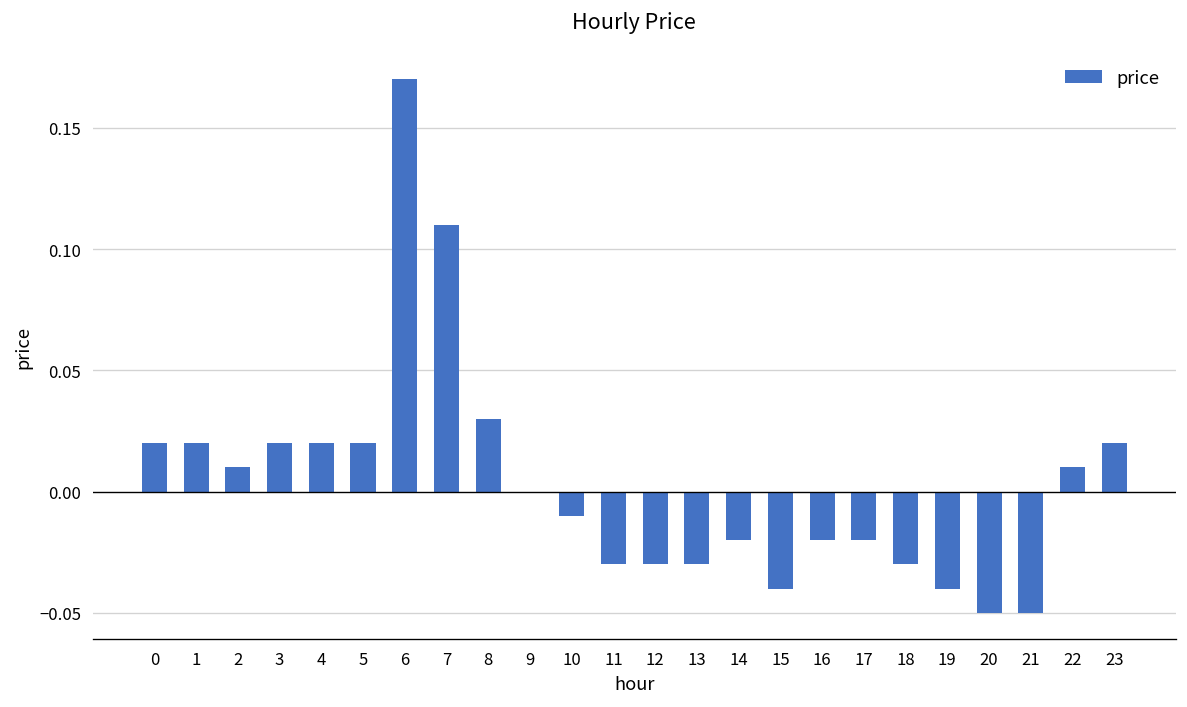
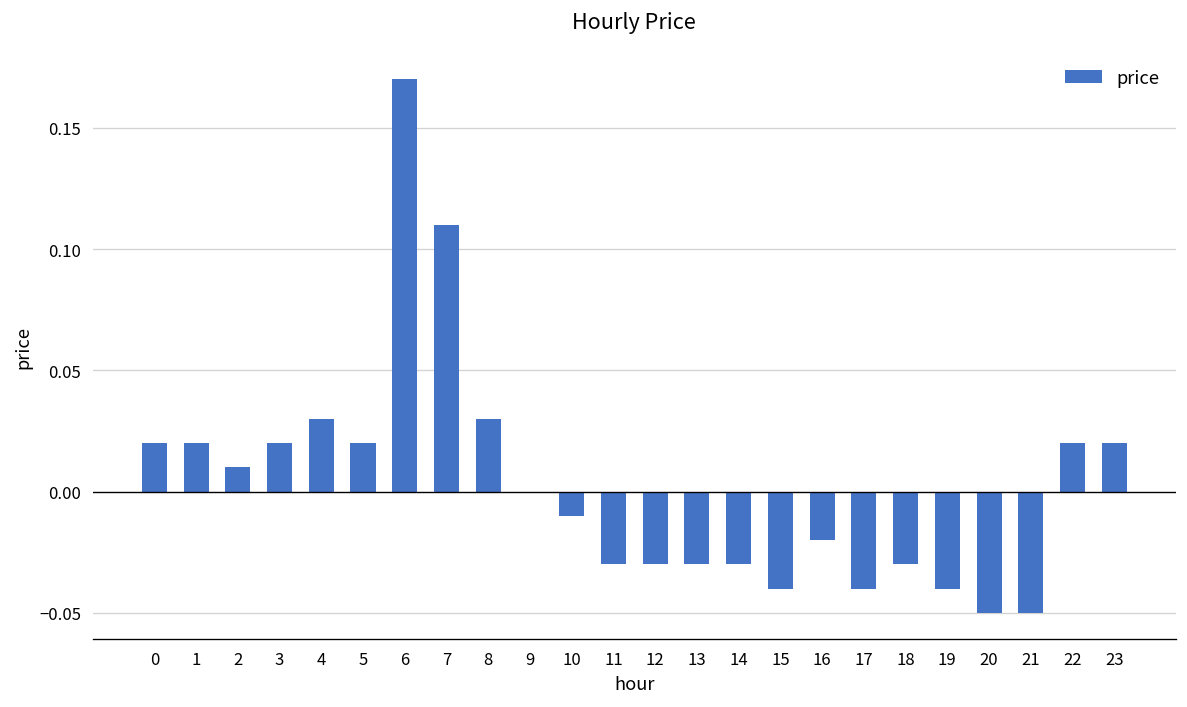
  {
    "0": 0.02,
    "1": 0.02,
    "2": 0.01,
    "3": 0.02,
-   "4": 0.02,
+   "4": 0.03,
    "5": 0.02,
    "6": 0.17,
    "7": 0.11,
    "8": 0.03,
    "9": 0.00,
    "10": -0.01,
    "11": -0.03,
    "12": -0.03,
    "13": -0.03,
-   "14": -0.02,
+   "14": -0.03,
    "15": -0.04,
    "16": -0.02,
-   "17": -0.02,
+   "17": -0.04,
    "18": -0.03,
    "19": -0.04,
    "20": -0.05,
    "21": -0.05,
-   "22": 0.01,
+   "22": 0.02,
    "23": 0.02
  }
